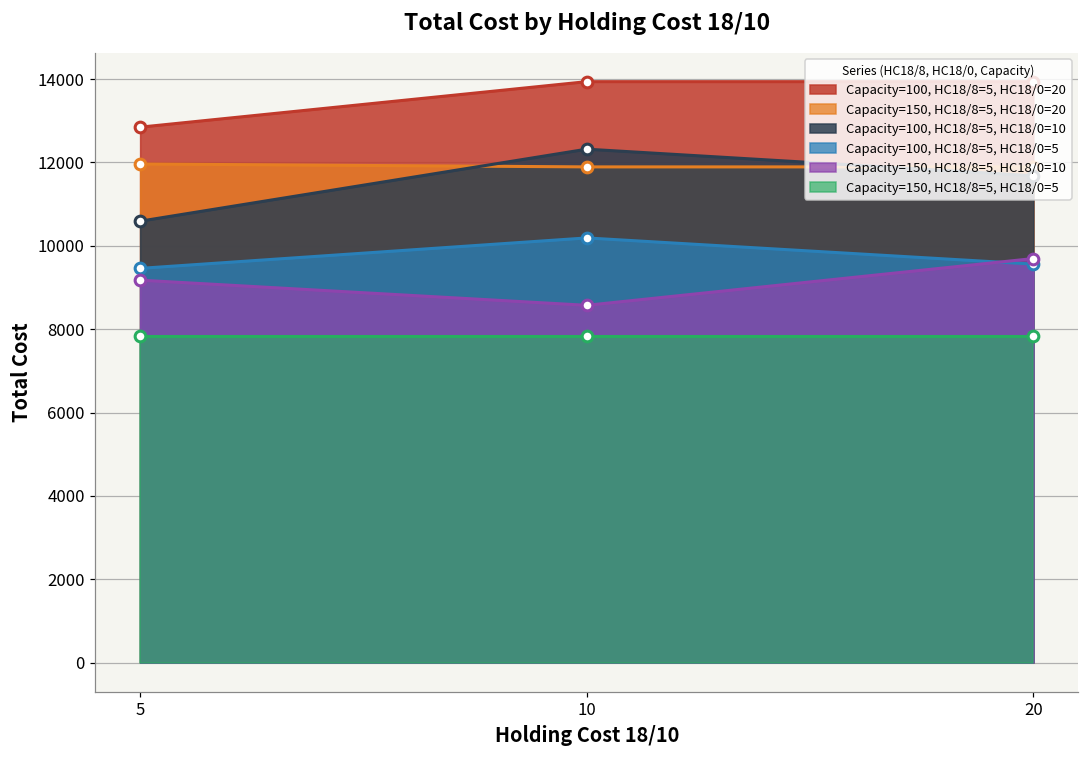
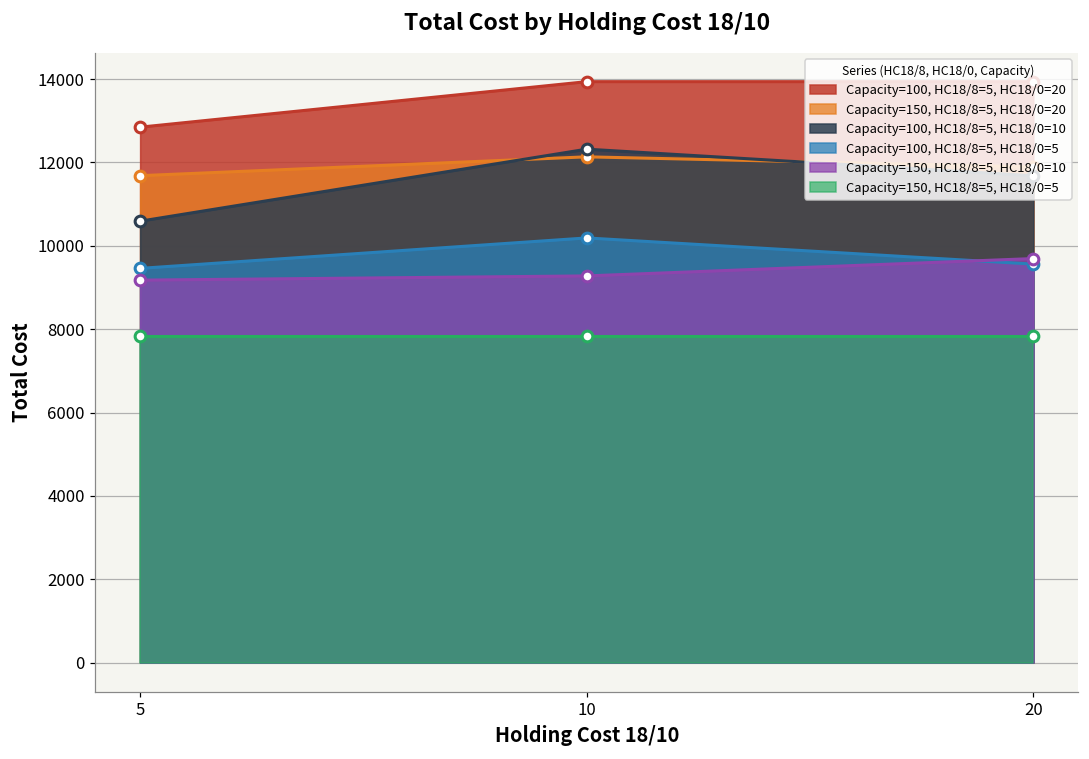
  {
    "Capacity=100, HC18/8=5, HC18/0=20": {
      "5": 12800,
      "10": 13900
    },
    "Capacity=150, HC18/8=5, HC18/0=20": {
-     "5": 12000,
-     "10": 11900
+     "5": 11700,
+     "10": 12100
    },
    "Capacity=100, HC18/8=5, HC18/0=10": {
      "5": 10600,
      "10": 12300
    },
    "Capacity=100, HC18/8=5, HC18/0=5": {
      "5": 9500,
      "10": 10200,
      "20": 9600
    },
    "Capacity=150, HC18/8=5, HC18/0=10": {
      "5": 9200,
-     "10": 8600,
+     "10": 9300,
      "20": 9700
    },
    "Capacity=150, HC18/8=5, HC18/0=5": {
      "5": 7800,
      "10": 7800,
      "20": 7800
    }
  }
